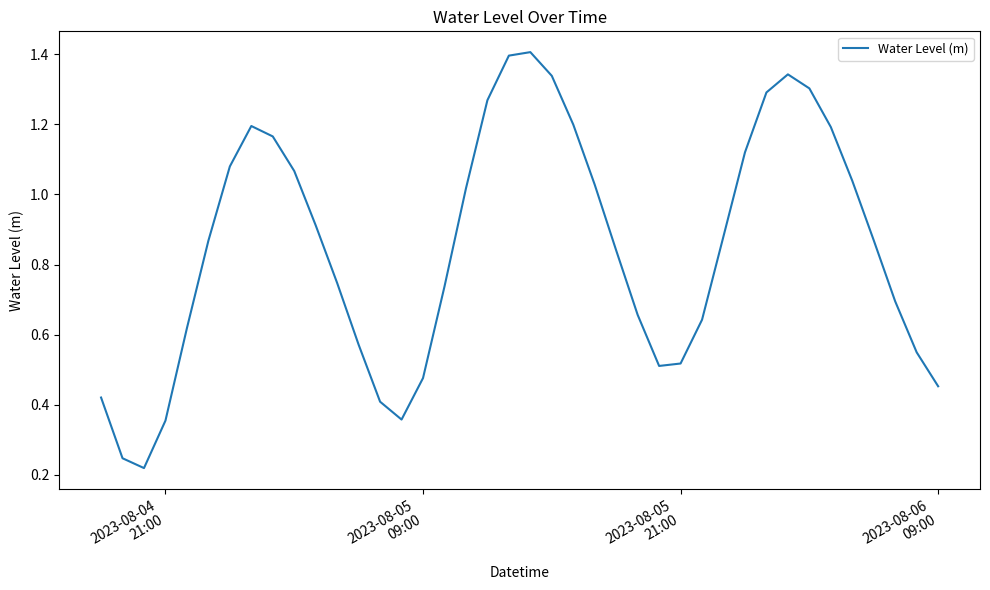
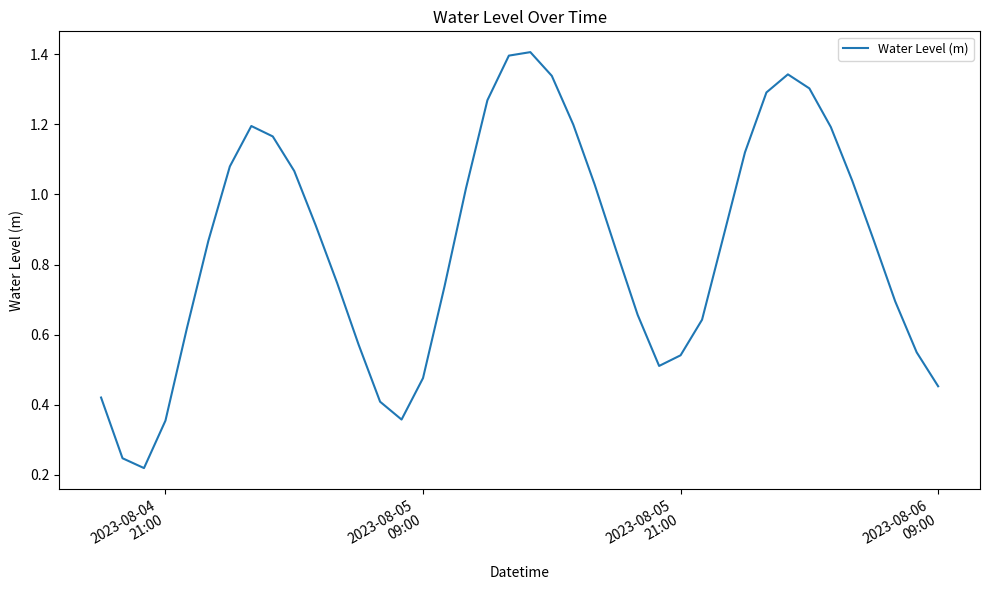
  {
    "2023-08-04 21:00": 0.36,
    "2023-08-05 09:00": 0.48,
-   "2023-08-05 21:00": 0.52,
+   "2023-08-05 21:00": 0.54,
    "2023-08-06 09:00": 0.45
  }
